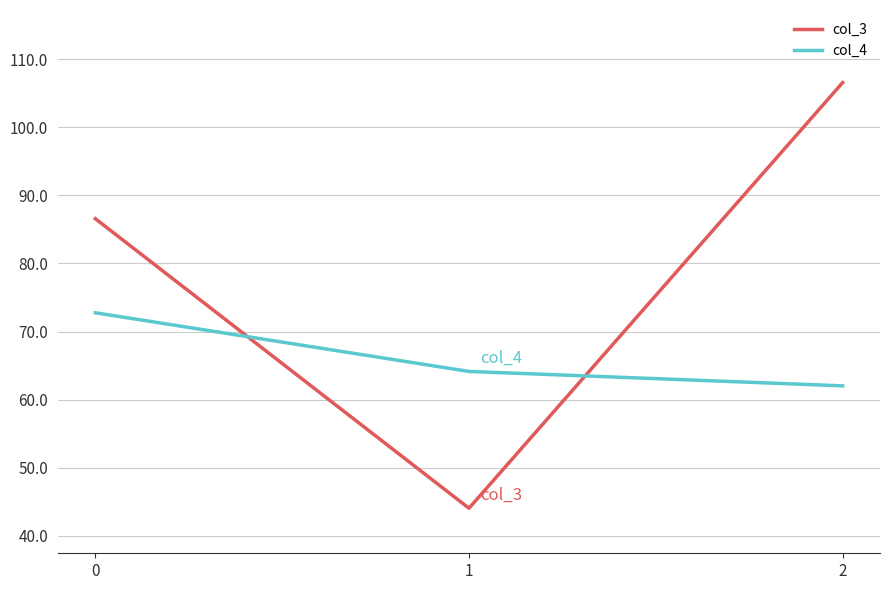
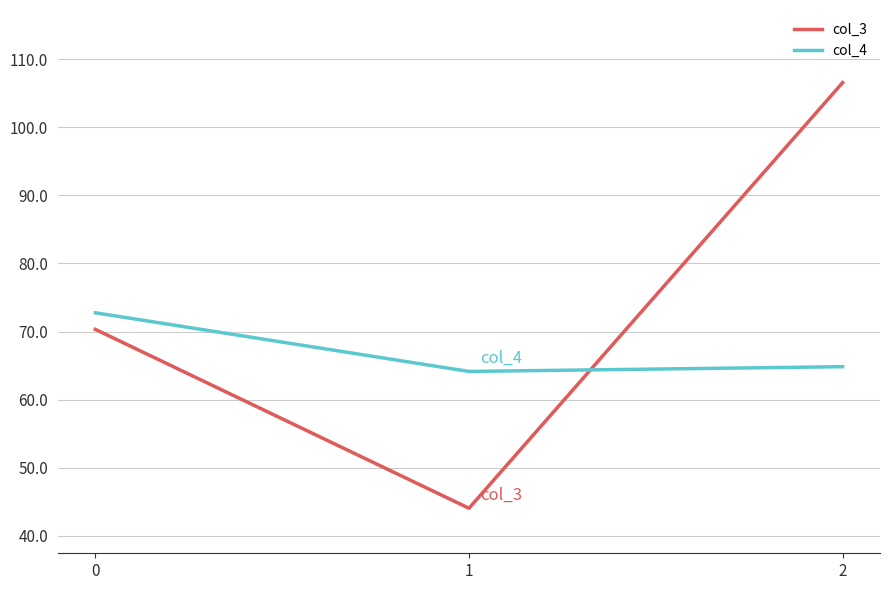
  {
    "col_3": {
-     "0": 87,
+     "0": 70,
      "2": 107
    },
    "col_4": {
      "0": 73,
-     "2": 62
+     "2": 65
    }
  }
